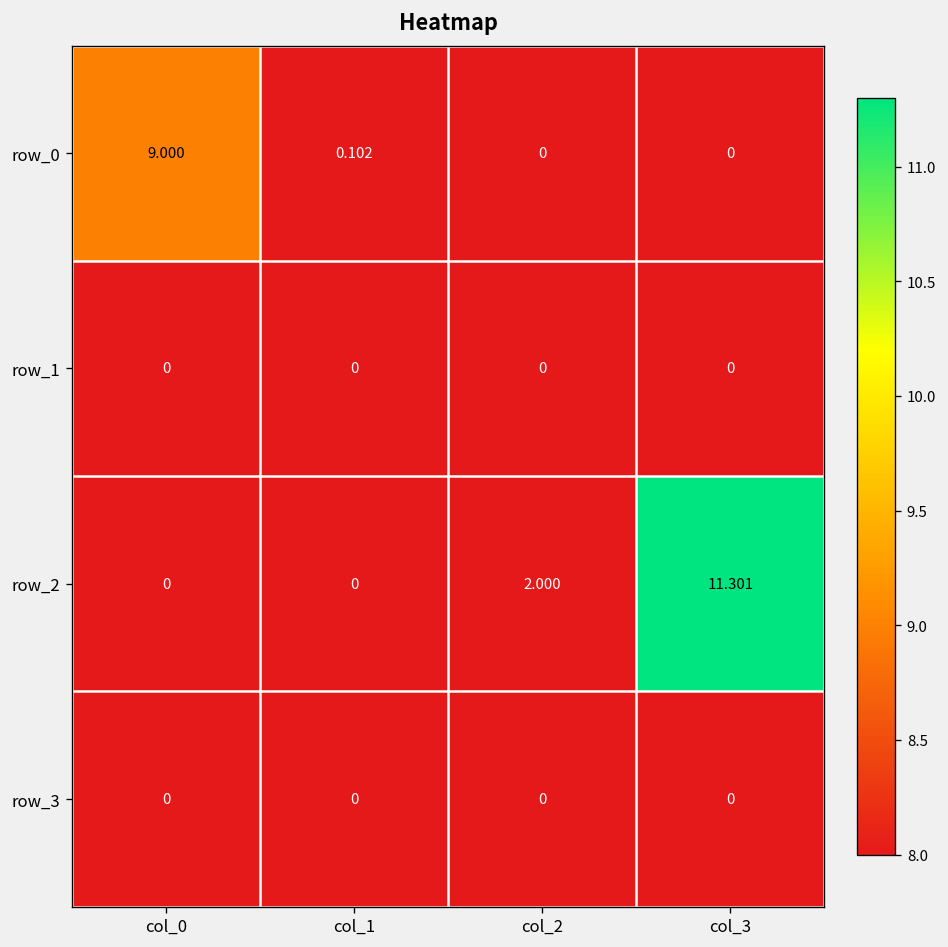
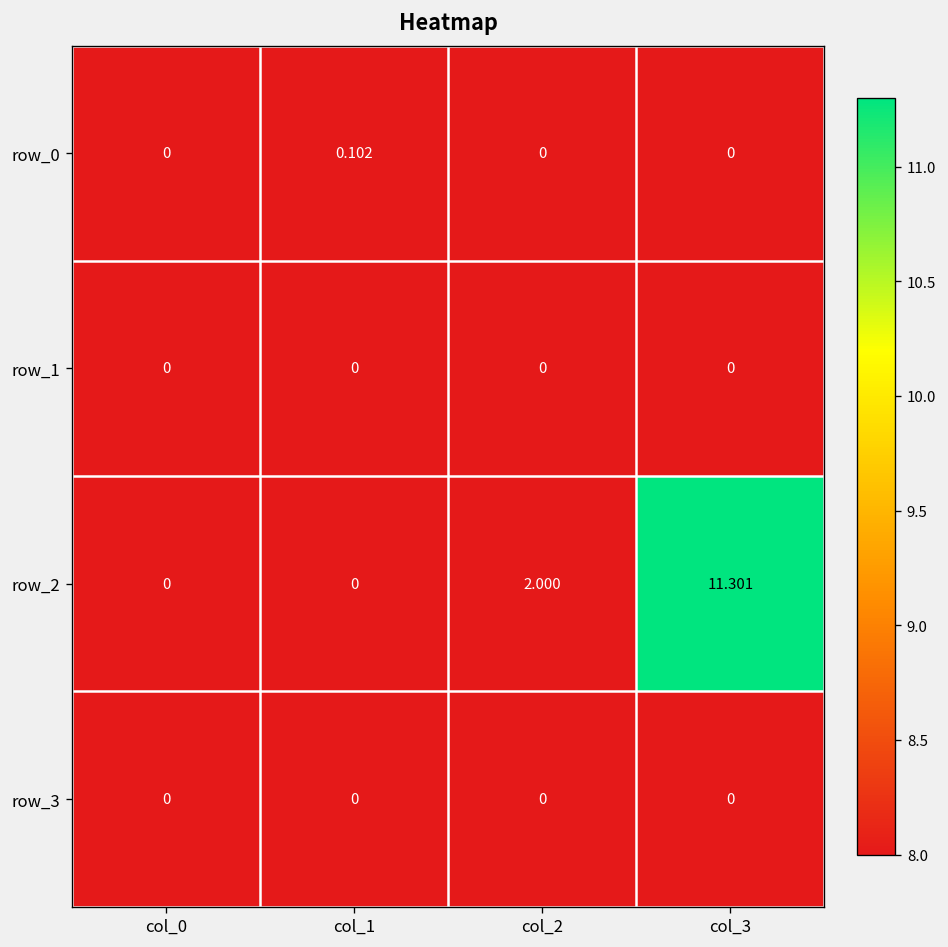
  {
    "row_0": {
-     "col_0": 9.000,
+     "col_0": 0,
      "col_1": 0.102,
      "col_2": 0,
      "col_3": 0
    },
    "row_1": {
      "col_0": 0,
      "col_1": 0,
      "col_2": 0,
      "col_3": 0
    },
    "row_2": {
      "col_0": 0,
      "col_1": 0,
      "col_2": 2.000,
      "col_3": 11.301
    },
    "row_3": {
      "col_0": 0,
      "col_1": 0,
      "col_2": 0,
      "col_3": 0
    }
  }
